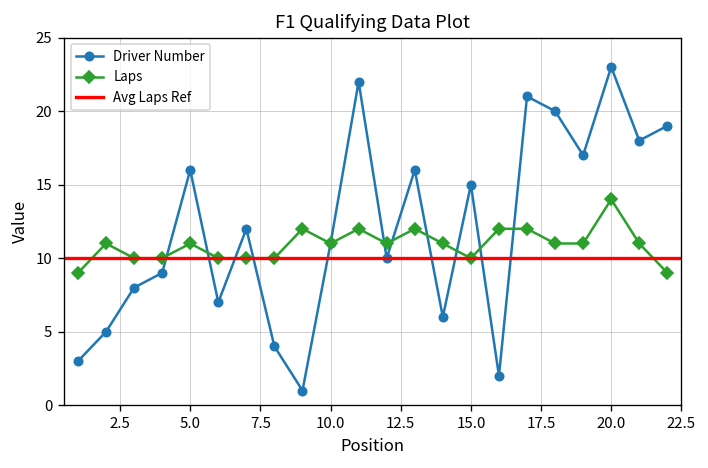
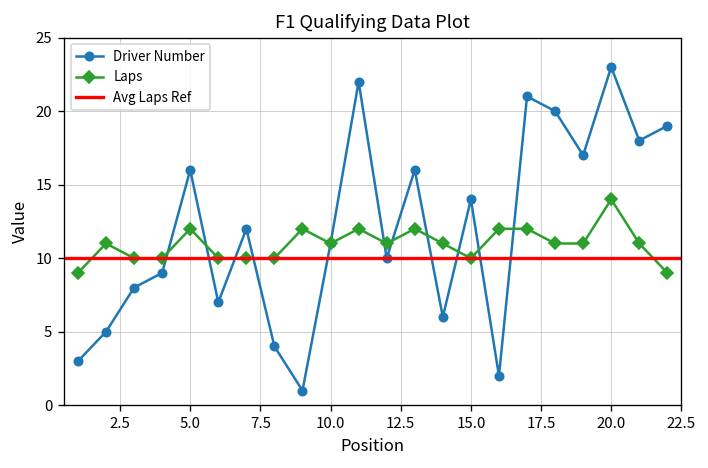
  {
    "Driver Number": {
      "5.0": 16,
-     "15.0": 15,
+     "15.0": 14,
      "20.0": 23
    },
    "Laps": {
-     "5.0": 11,
+     "5.0": 12,
      "15.0": 10,
      "20.0": 14
    }
  }
